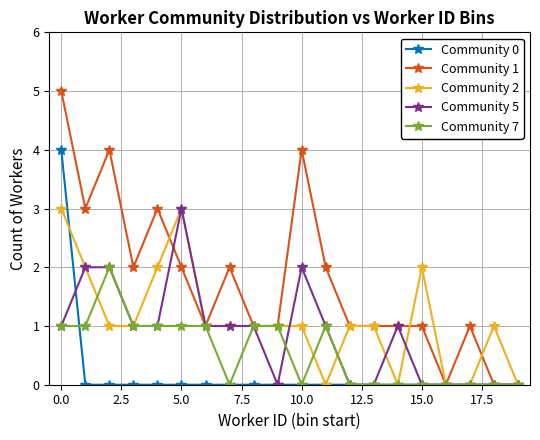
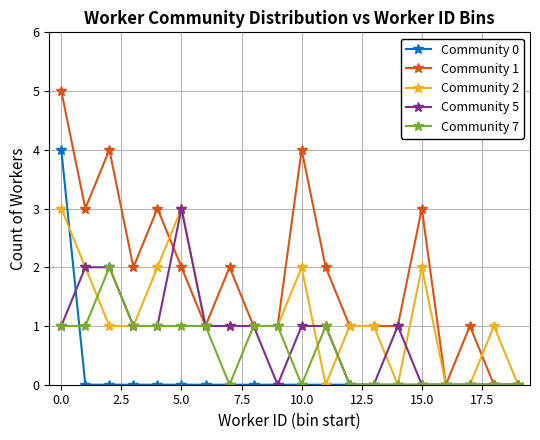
  {
    "Community 0": {
      "0.0": 4,
      "5.0": 0
    },
    "Community 1": {
      "0.0": 5,
      "5.0": 2,
      "10.0": 4,
-     "15.0": 1
+     "15.0": 3
    },
    "Community 2": {
      "0.0": 3,
-     "10.0": 1,
+     "10.0": 2,
      "15.0": 2
    },
    "Community 5": {
-     "10.0": 2
+     "10.0": 1
    },
    "Community 7": {
      "5.0": 1
    }
  }
